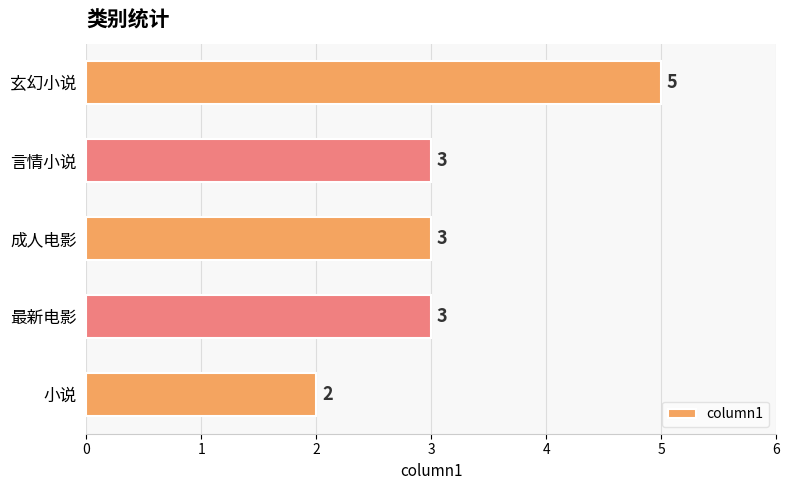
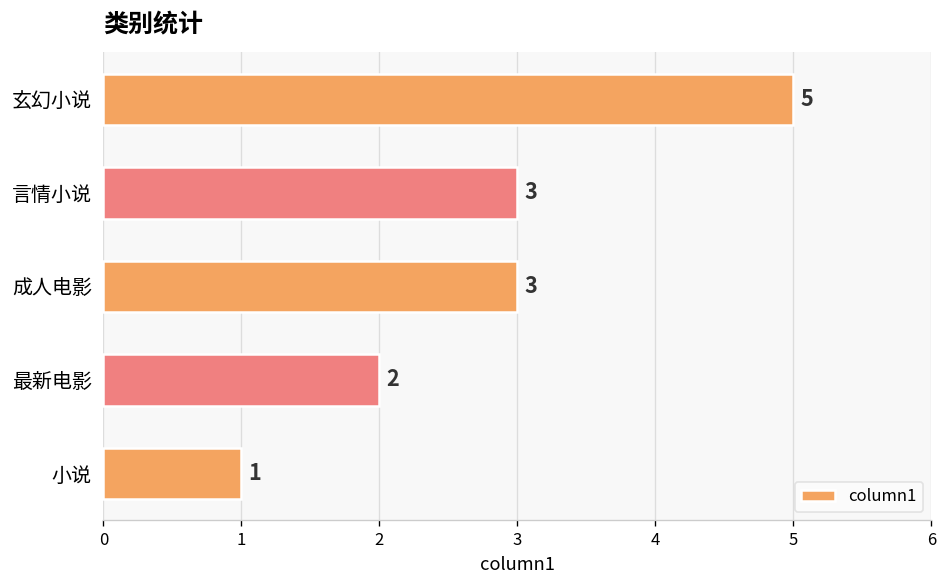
  {
    "玄幻小说": 5,
    "言情小说": 3,
    "成人电影": 3,
-   "最新电影": 3,
-   "小说": 2
+   "最新电影": 2,
+   "小说": 1
  }
